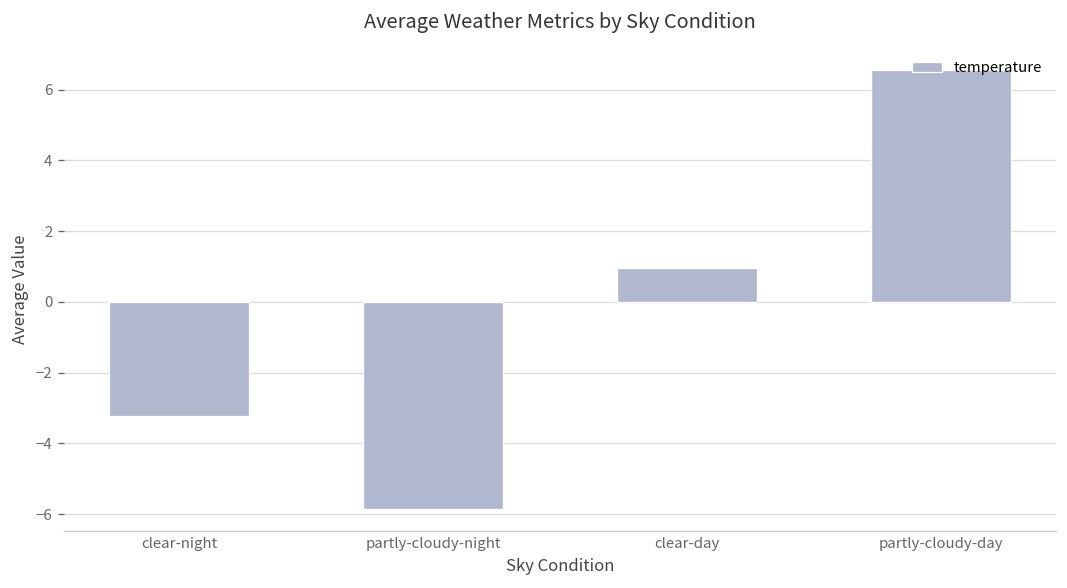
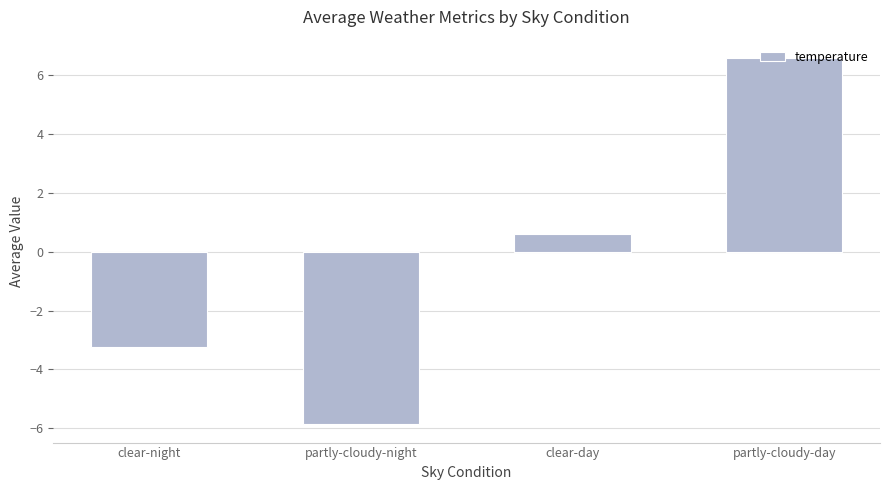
  {
    "clear-night": -3.2,
    "partly-cloudy-night": -5.9,
-   "clear-day": 1.0,
+   "clear-day": 0.6,
    "partly-cloudy-day": 6.6
  }
